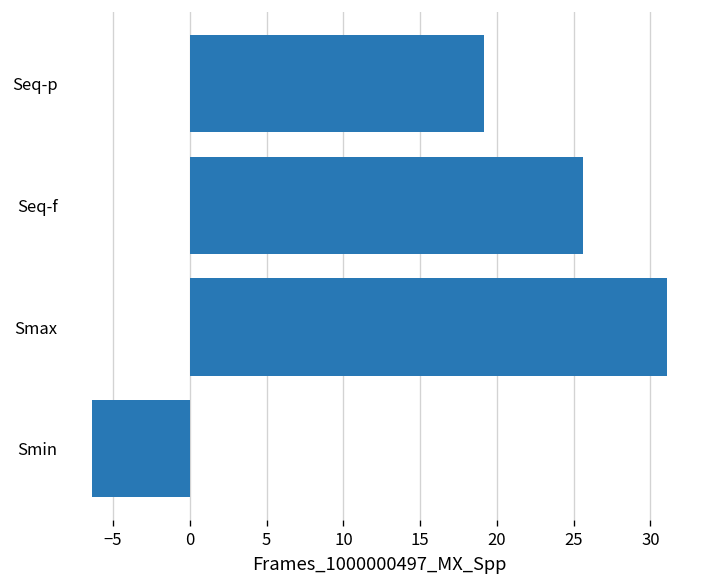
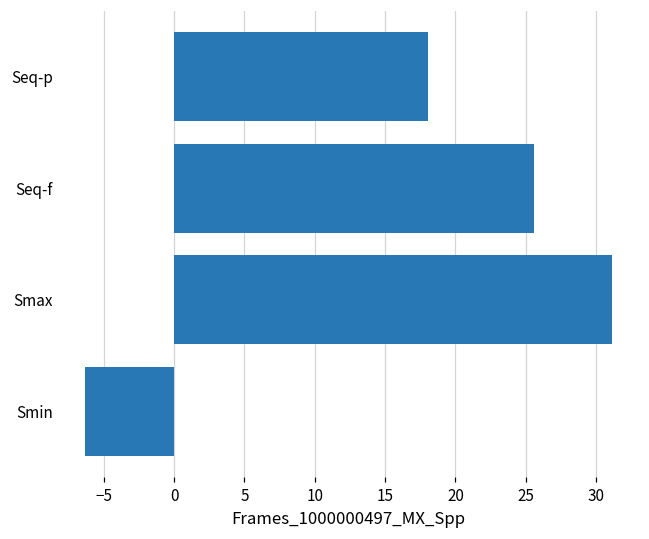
  {
-   "Seq-p": 19.2,
+   "Seq-p": 18.0,
    "Seq-f": 25.6,
    "Smax": 31.1,
    "Smin": -6.4
  }
